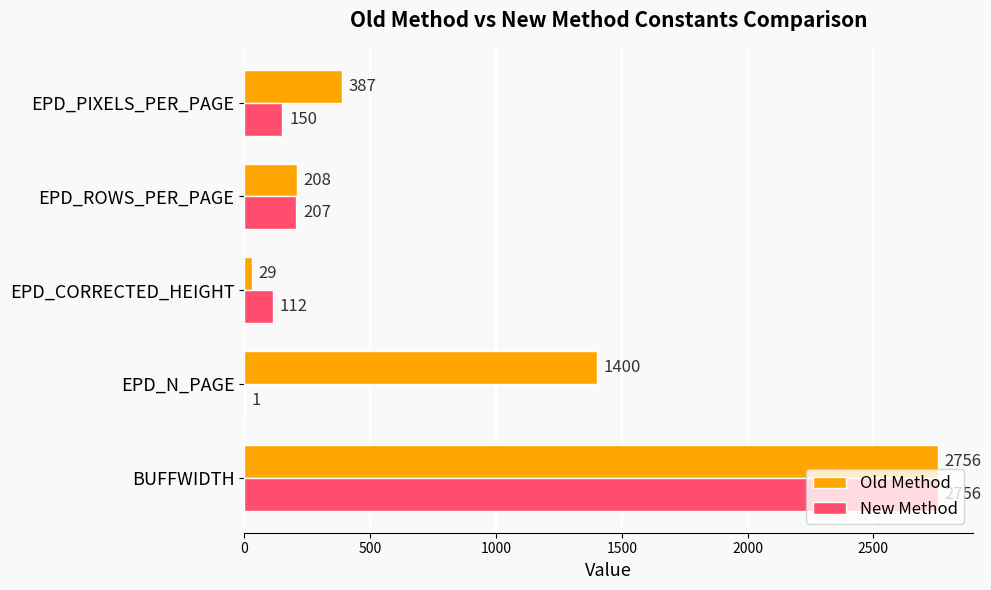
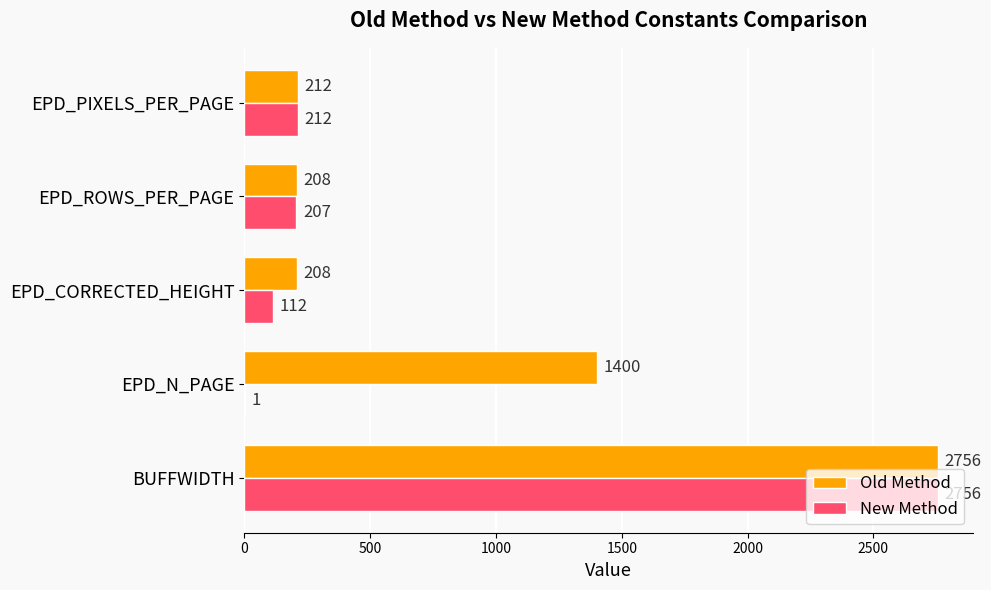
  {
    "Old Method": {
-     "EPD_PIXELS_PER_PAGE": 387,
+     "EPD_PIXELS_PER_PAGE": 212,
      "EPD_ROWS_PER_PAGE": 208,
-     "EPD_CORRECTED_HEIGHT": 29,
+     "EPD_CORRECTED_HEIGHT": 208,
      "EPD_N_PAGE": 1400
    },
    "New Method": {
-     "EPD_PIXELS_PER_PAGE": 150,
+     "EPD_PIXELS_PER_PAGE": 212,
      "EPD_ROWS_PER_PAGE": 207,
      "EPD_CORRECTED_HEIGHT": 112,
      "EPD_N_PAGE": 1
    }
  }
